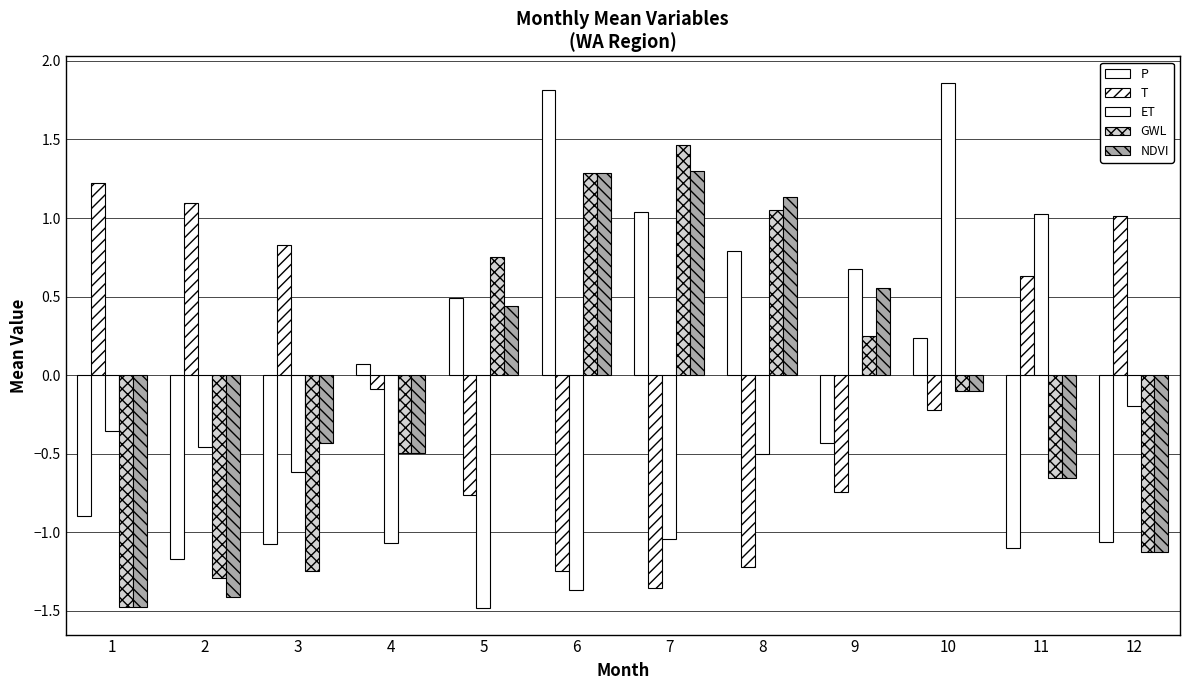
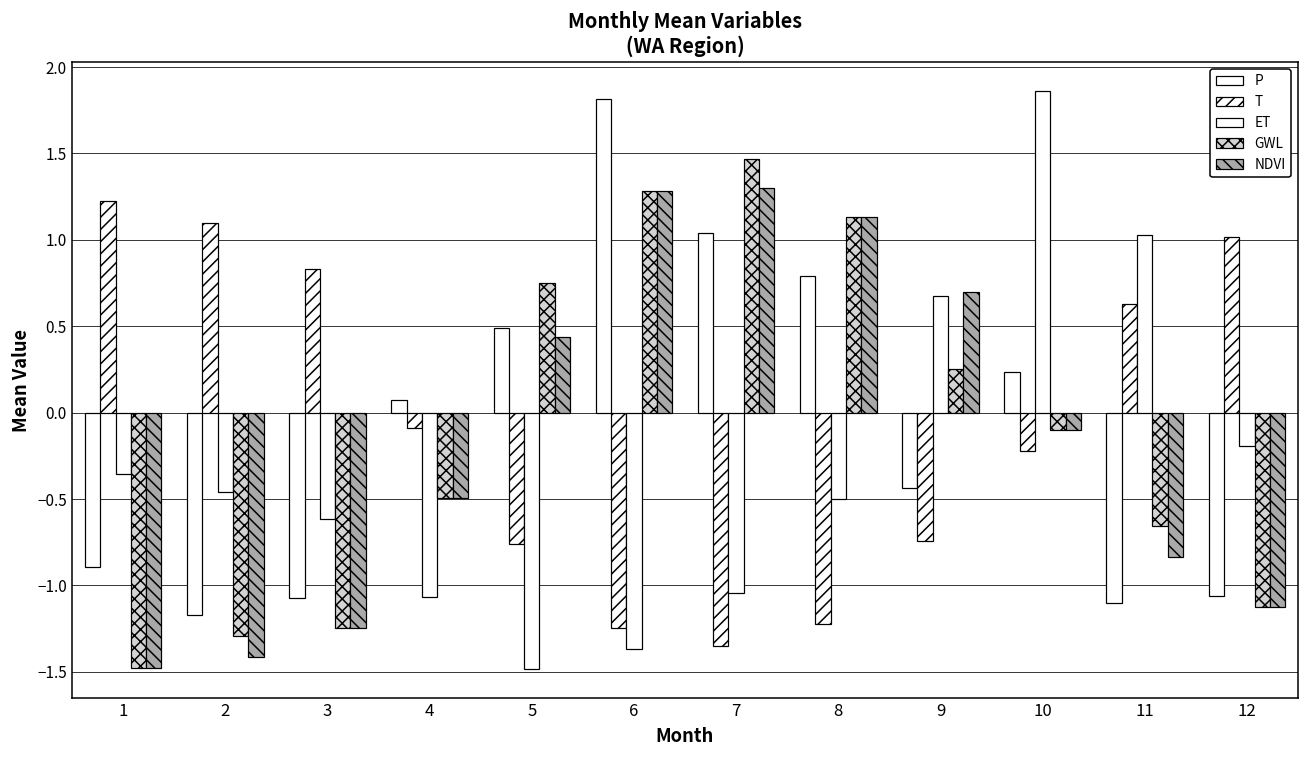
  {
    "GWL": {
      "1": -1.48,
      "2": -1.29,
      "3": -1.24,
      "4": -0.50,
      "5": 0.75,
      "6": 1.28,
      "7": 1.47,
-     "8": 1.05,
+     "8": 1.13,
      "9": 0.25,
      "10": -0.10,
      "11": -0.66,
      "12": -1.13
    },
    "NDVI": {
      "1": -1.48,
      "2": -1.41,
-     "3": -0.43,
+     "3": -1.24,
      "4": -0.50,
      "5": 0.44,
      "6": 1.28,
      "7": 1.30,
      "8": 1.13,
-     "9": 0.56,
+     "9": 0.70,
      "10": -0.10,
-     "11": -0.66,
+     "11": -0.84,
      "12": -1.13
    }
  }
